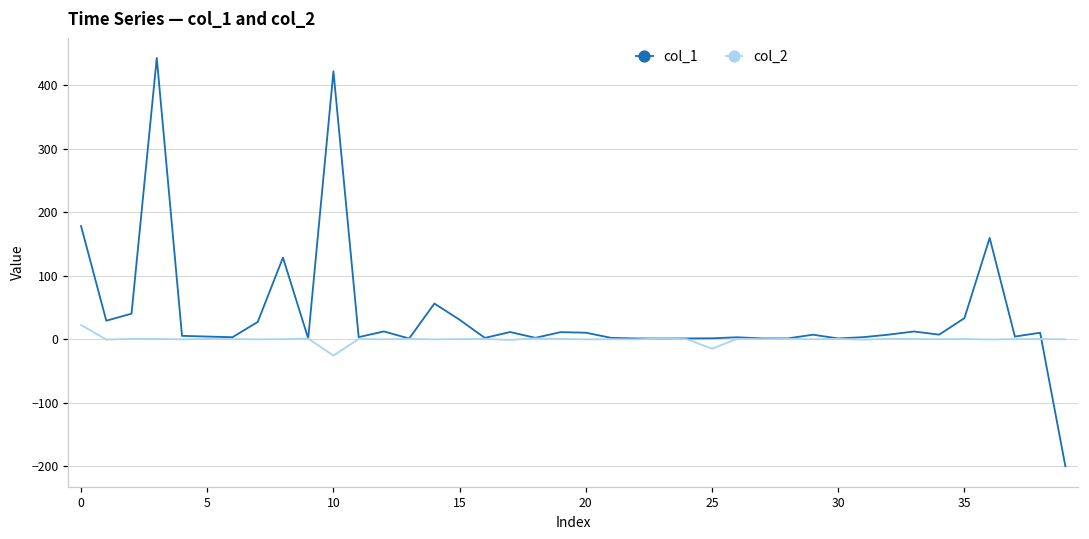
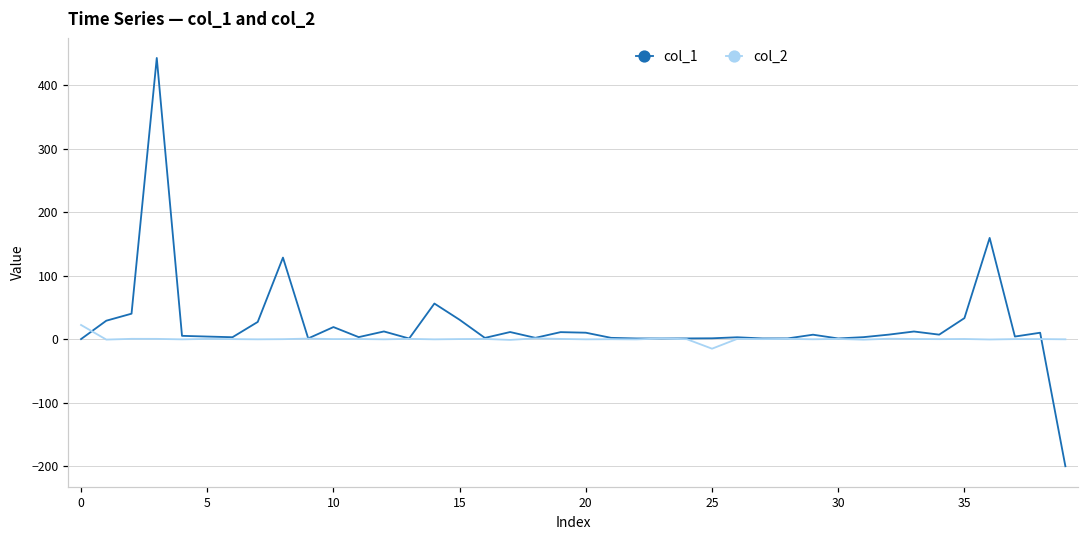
  {
    "col_1": {
-     "0": 180,
-     "10": 420,
+     "0": 0,
+     "10": 20,
      "15": 30,
      "20": 10,
      "25": 0,
      "35": 30
    },
    "col_2": {
      "0": 20,
-     "10": -30,
+     "10": 0,
      "15": 0,
      "20": 0,
      "25": -20,
      "35": 0
    }
  }
